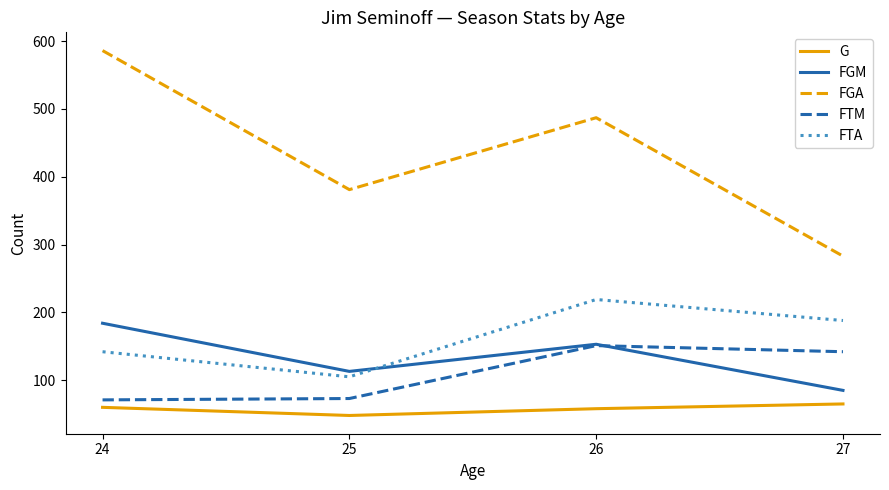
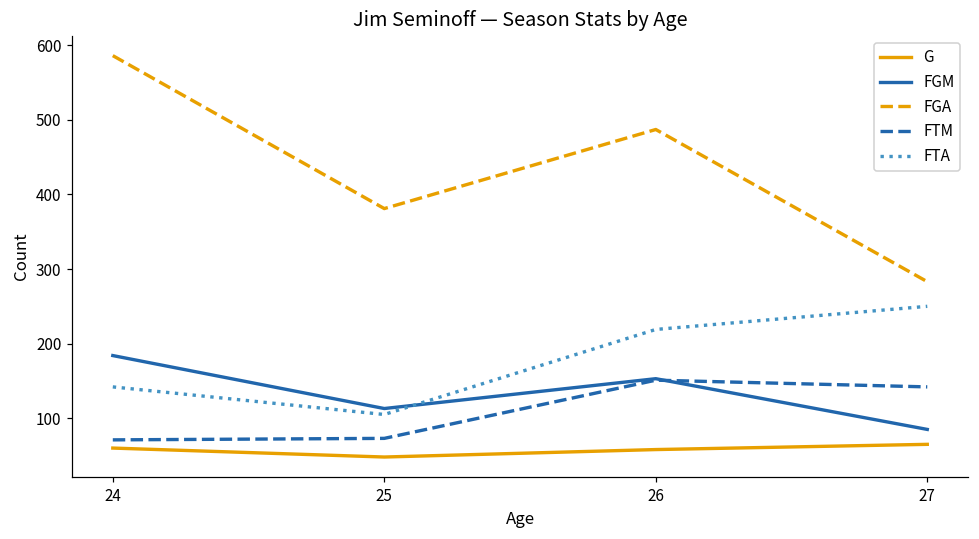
  {
    "FTA": {
      "24": 140,
      "25": 110,
      "26": 220,
-     "27": 190
+     "27": 250
    }
  }
